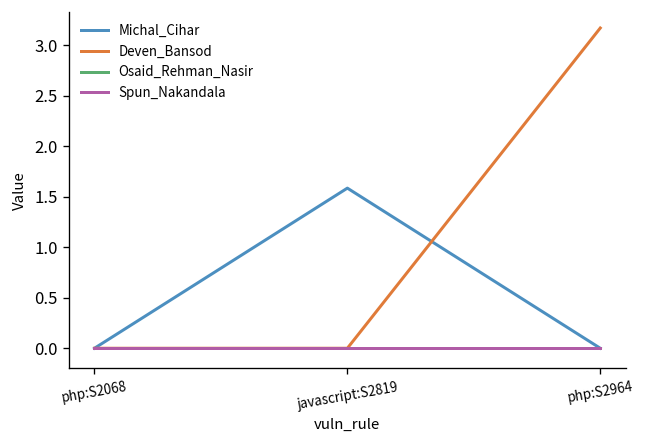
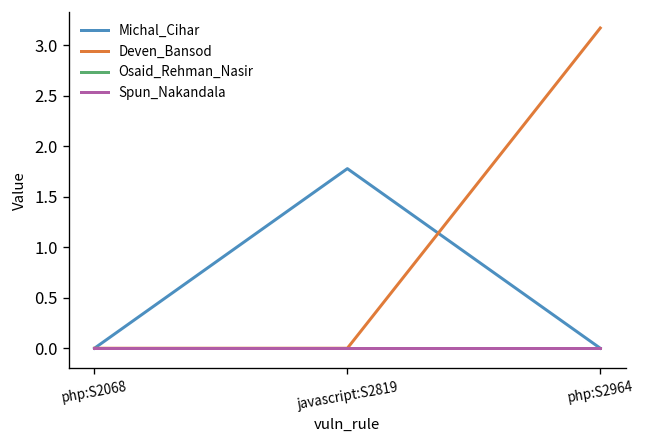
  {
    "Michal_Cihar": {
-     "javascript:S2819": 1.6
+     "javascript:S2819": 1.8
    },
    "Deven_Bansod": {
      "php:S2964": 3.2
    }
  }
